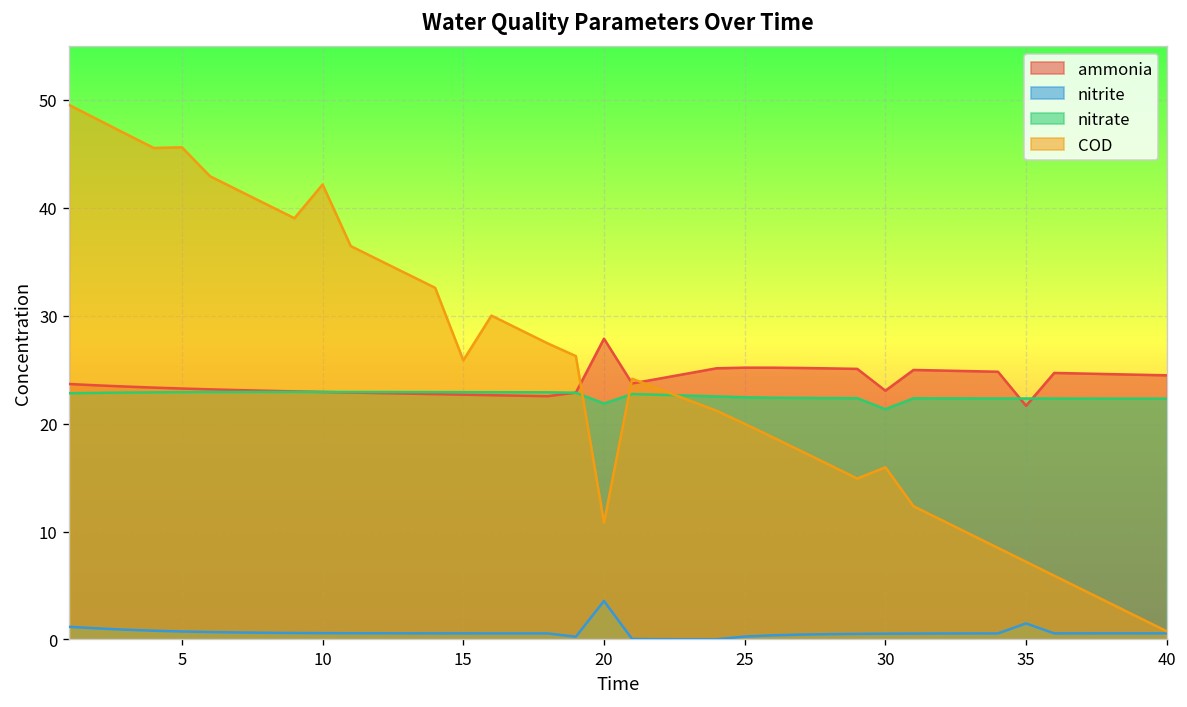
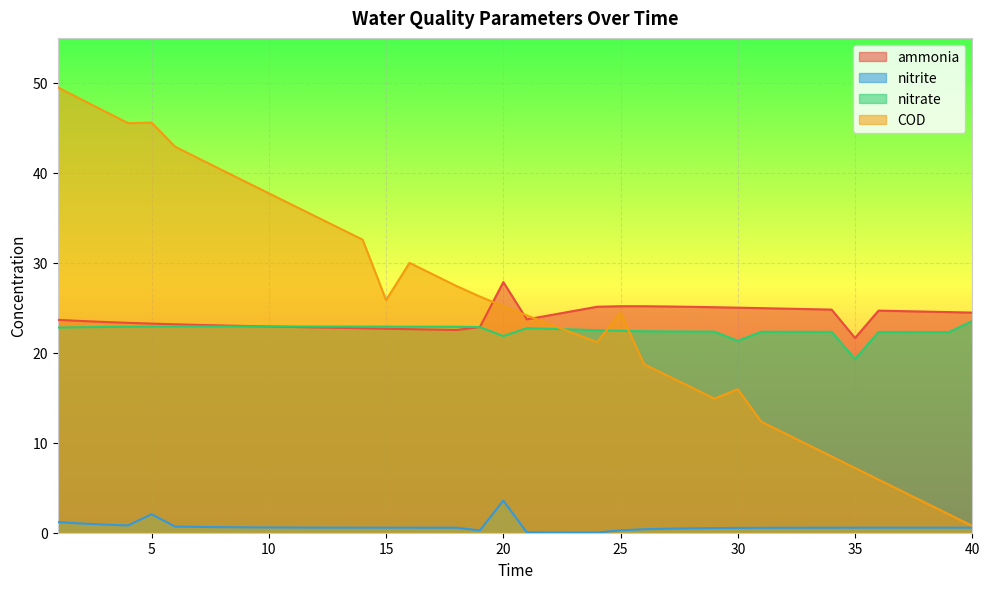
  {
    "ammonia": {
      "5": 23,
      "20": 28,
      "25": 25,
-     "30": 23,
+     "30": 25,
      "35": 22,
      "40": 24
    },
    "nitrite": {
-     "5": 1,
+     "5": 2,
      "10": 1,
      "15": 1,
      "20": 4,
      "25": 0,
      "30": 1,
-     "35": 1.5
+     "35": 0.6
    },
    "nitrate": {
      "5": 23,
      "20": 22,
      "25": 22,
      "30": 21,
-     "35": 22,
-     "40": 22
+     "35": 19,
+     "40": 24
    },
    "COD": {
      "5": 46,
-     "10": 42,
+     "10": 38,
      "15": 26,
-     "20": 11,
-     "25": 20,
+     "20": 25,
+     "25": 24,
      "30": 16,
      "35": 7
    }
  }
